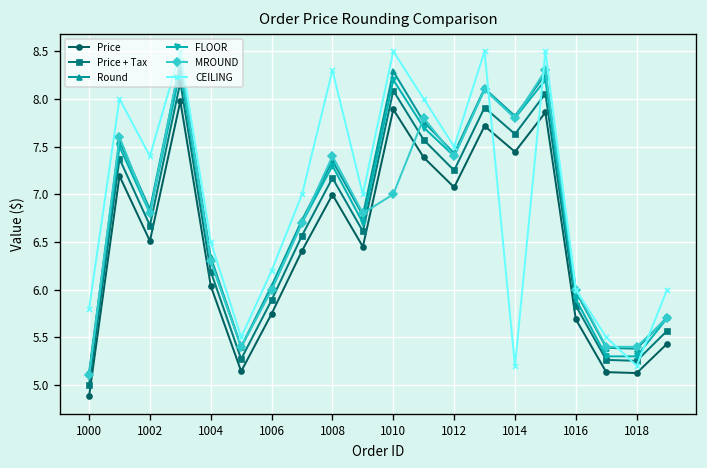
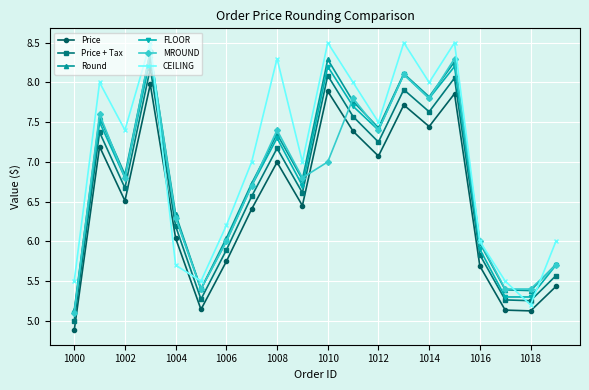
  {
    "MROUND": {
      "1008": 7.4,
      "1010": 7.0
    },
    "CEILING": {
-     "1000": 5.8,
+     "1000": 5.5,
      "1002": 7.4,
-     "1004": 6.5,
+     "1004": 5.7,
      "1006": 6.2,
      "1008": 8.3,
      "1010": 8.5,
      "1012": 7.5,
-     "1014": 5.2,
+     "1014": 8.0,
      "1018": 5.2
    }
  }
